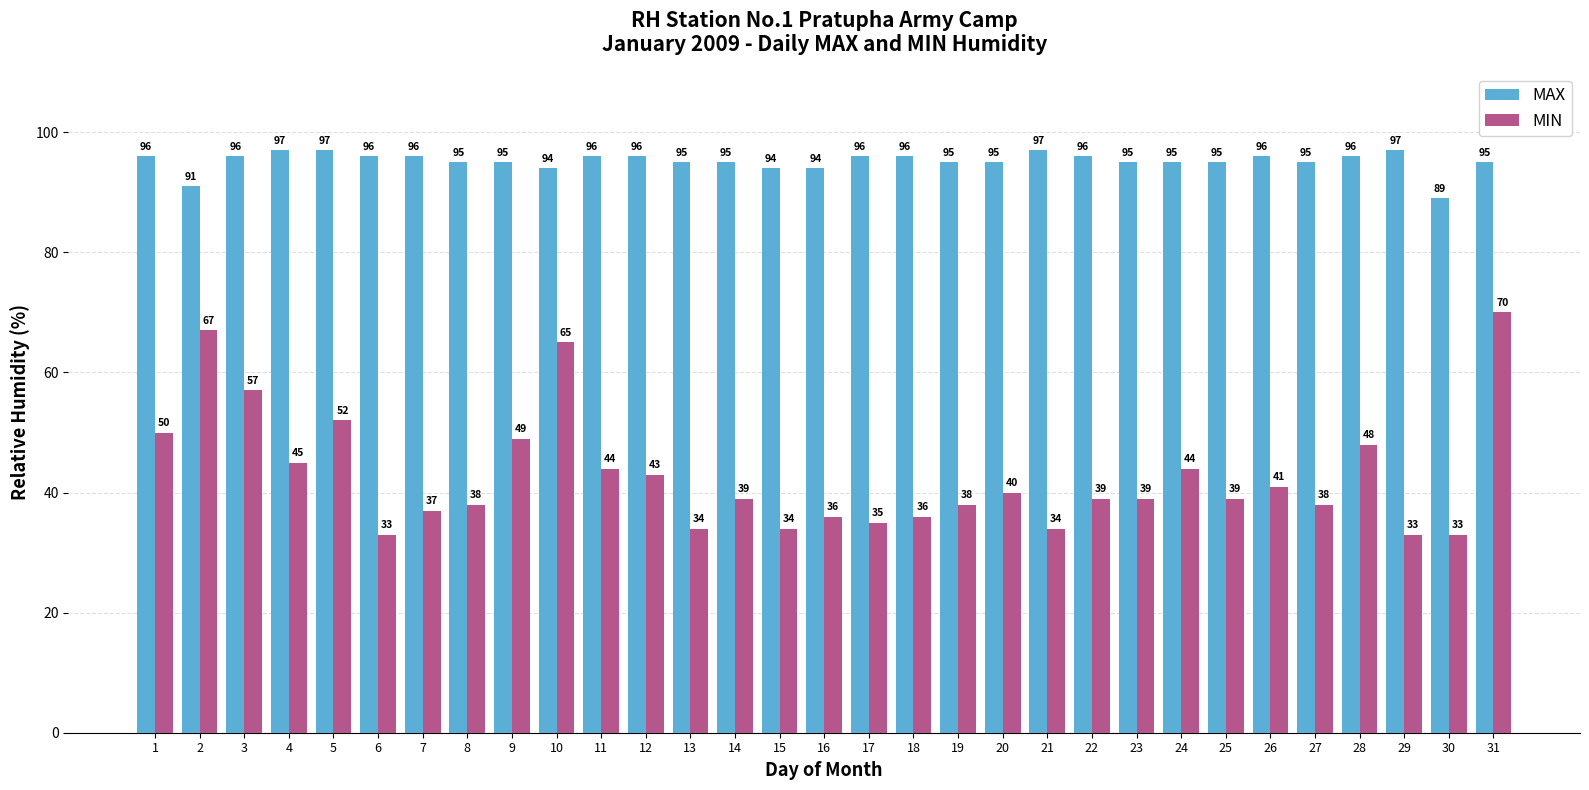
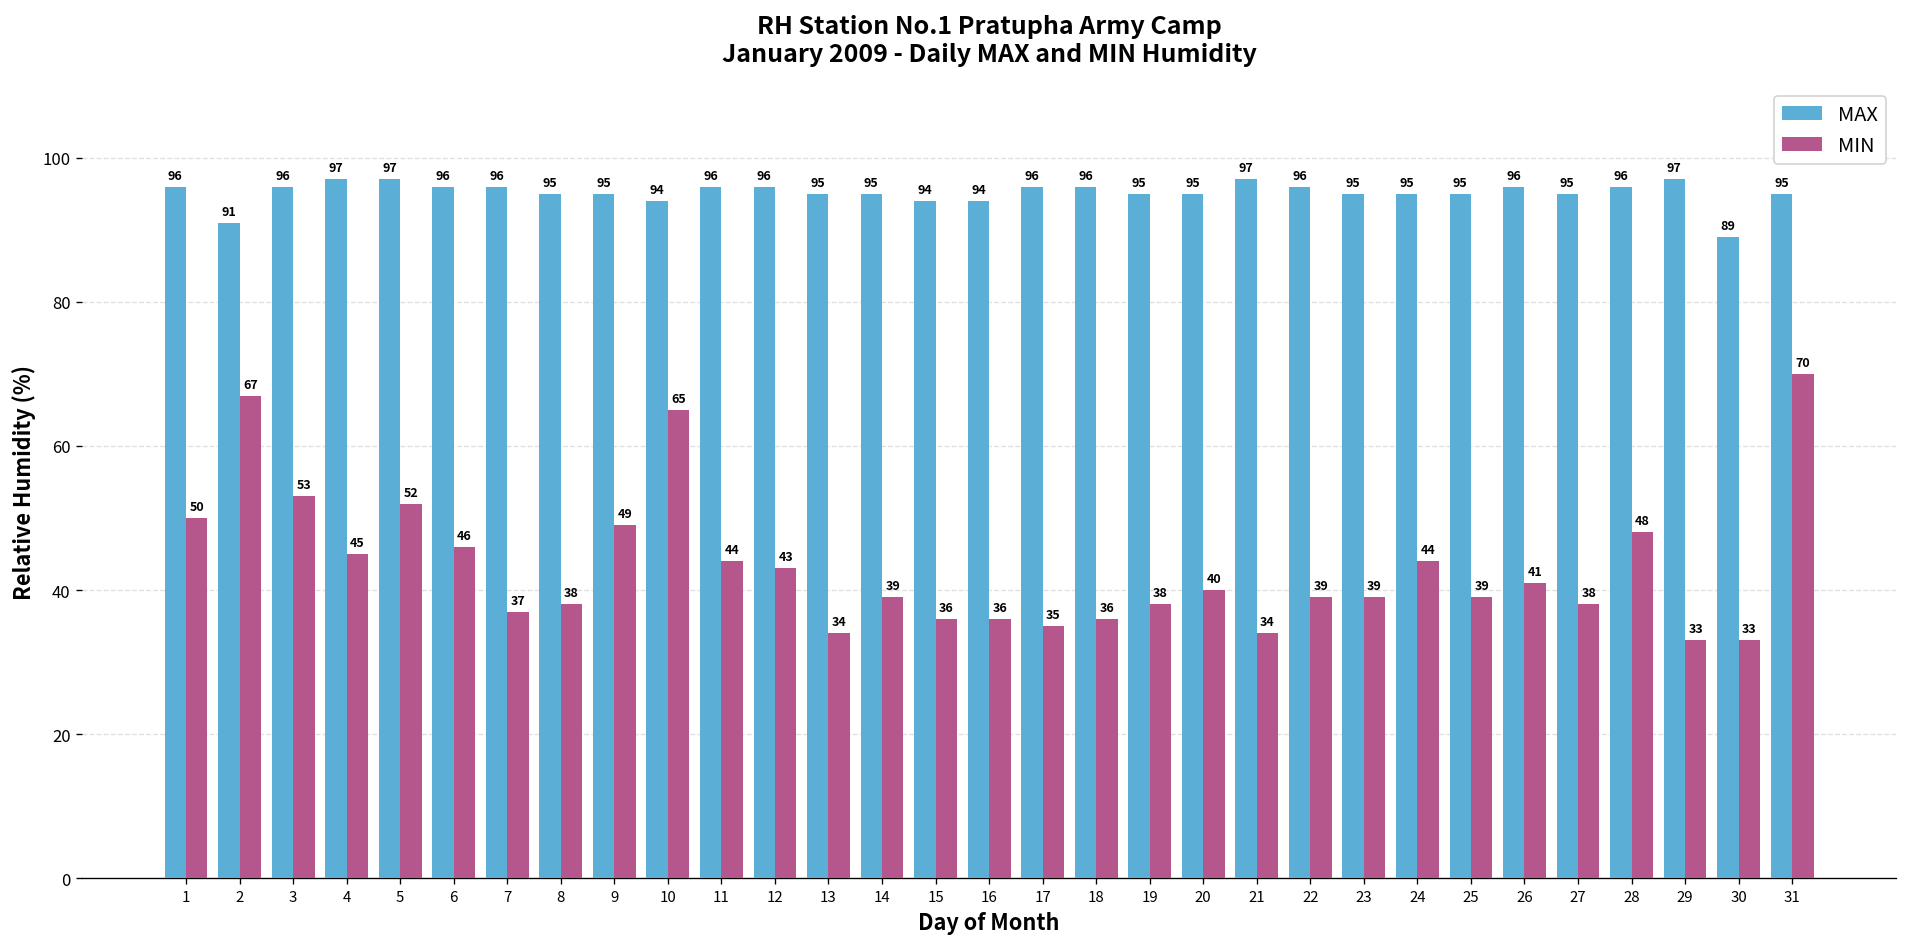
  {
    "MAX": {
      "1": 96,
      "2": 91,
      "3": 96,
      "4": 97,
      "5": 97,
      "6": 96,
      "7": 96,
      "8": 95,
      "9": 95,
      "10": 94,
      "11": 96,
      "12": 96,
      "13": 95,
      "14": 95,
      "15": 94,
      "16": 94,
      "17": 96,
      "18": 96,
      "19": 95,
      "20": 95,
      "21": 97,
      "22": 96,
      "23": 95,
      "24": 95,
      "25": 95,
      "26": 96,
      "27": 95,
      "28": 96,
      "29": 97,
      "30": 89,
      "31": 95
    },
    "MIN": {
      "1": 50,
      "2": 67,
-     "3": 57,
+     "3": 53,
      "4": 45,
      "5": 52,
-     "6": 33,
+     "6": 46,
      "7": 37,
      "8": 38,
      "9": 49,
      "10": 65,
      "11": 44,
      "12": 43,
      "13": 34,
      "14": 39,
-     "15": 34,
+     "15": 36,
      "16": 36,
      "17": 35,
      "18": 36,
      "19": 38,
      "20": 40,
      "21": 34,
      "22": 39,
      "23": 39,
      "24": 44,
      "25": 39,
      "26": 41,
      "27": 38,
      "28": 48,
      "29": 33,
      "30": 33,
      "31": 70
    }
  }
